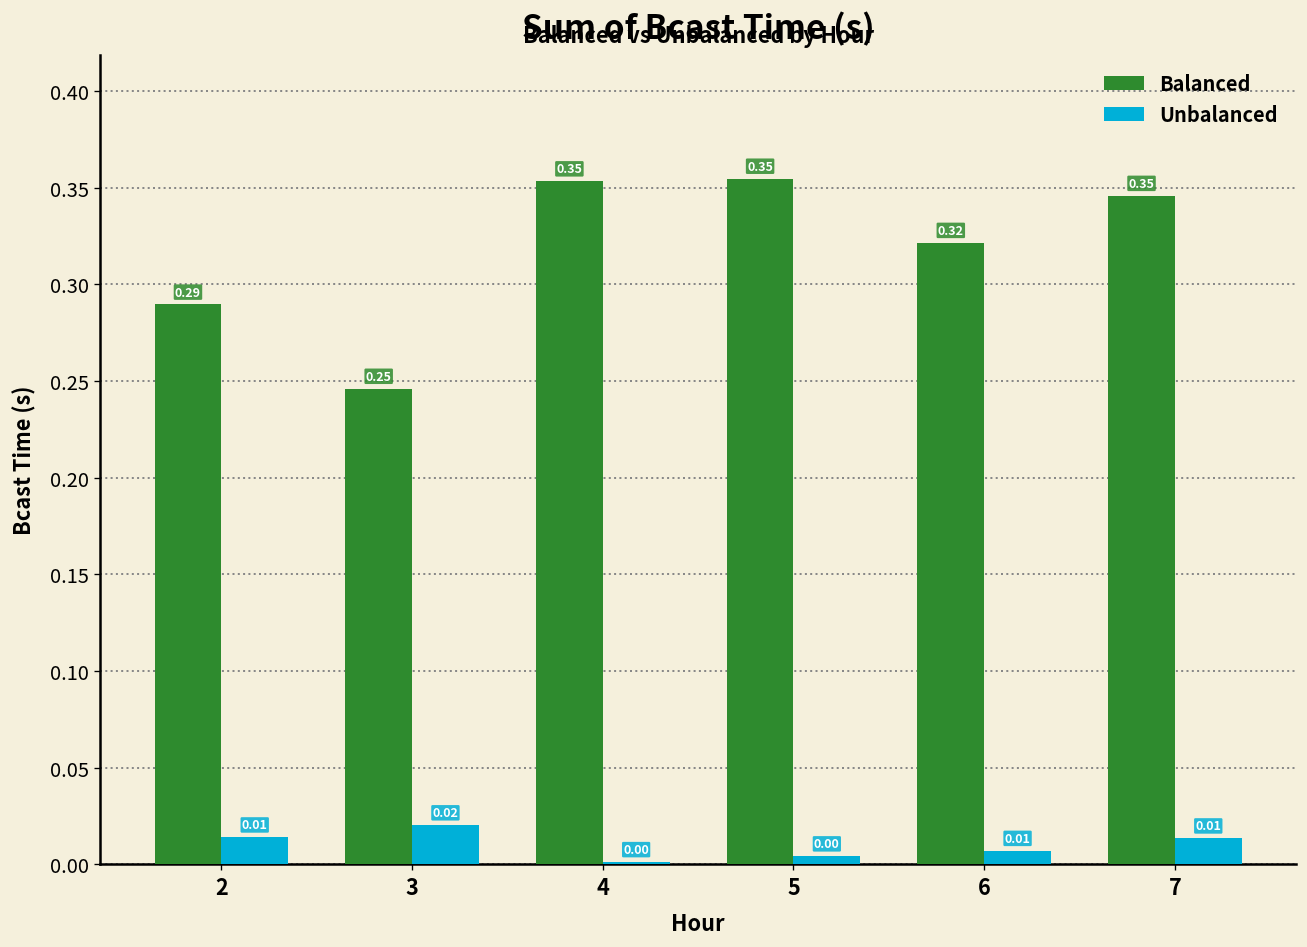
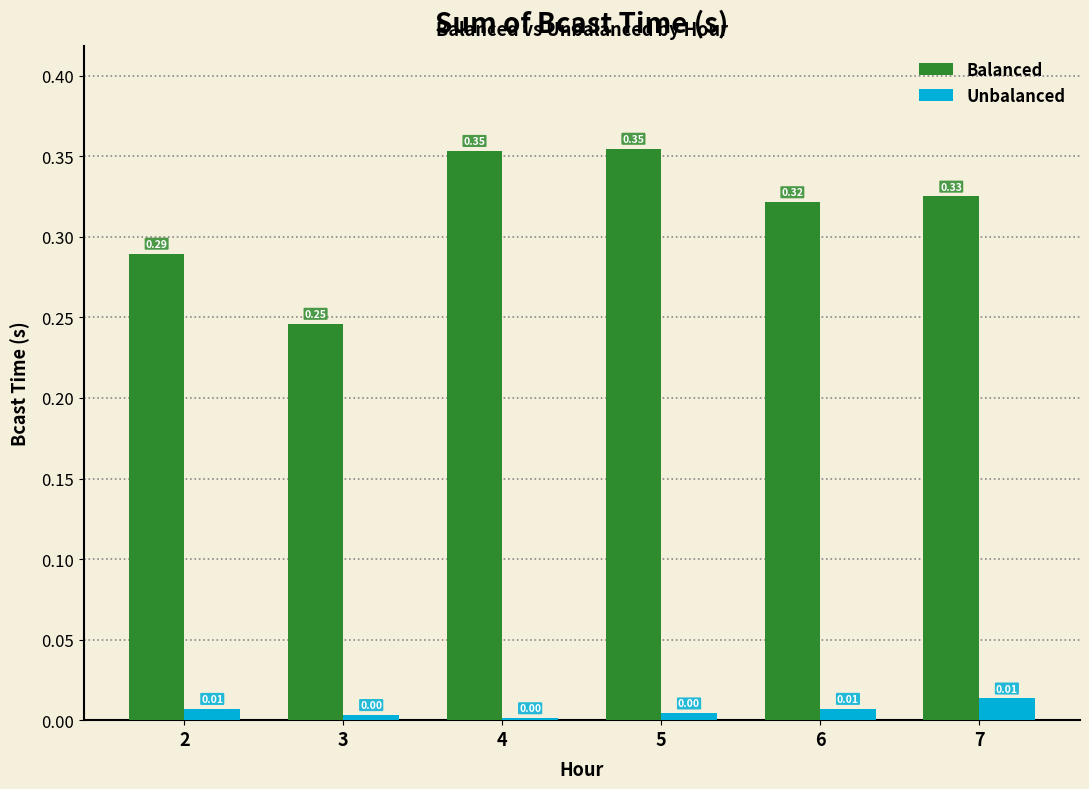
  {
    "Balanced": {
-     "7": 0.35
+     "7": 0.33
    },
    "Unbalanced": {
-     "2": 0.014,
-     "3": 0.02
+     "2": 0.007,
+     "3": 0.00
    }
  }
